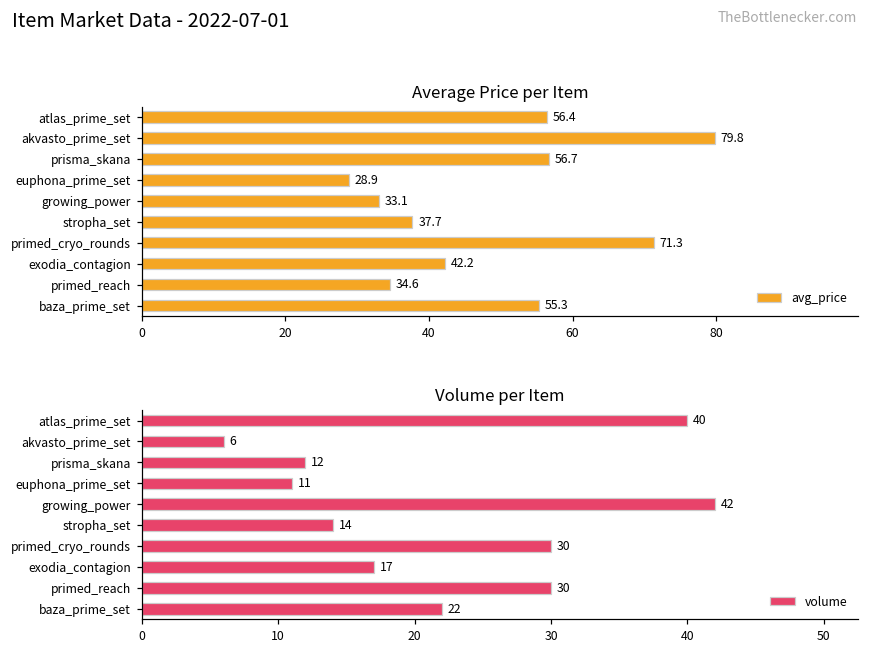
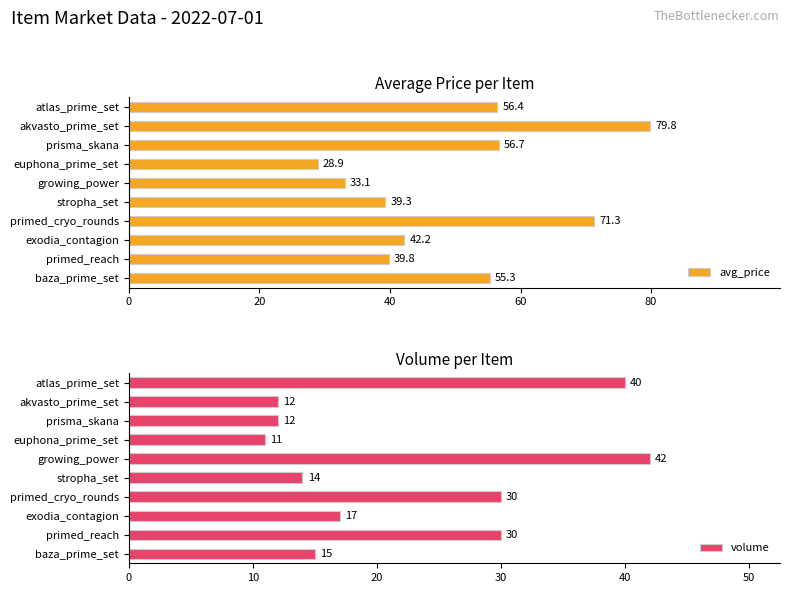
  {
    "Average Price per Item": {
      "atlas_prime_set": 56.4,
      "akvasto_prime_set": 79.8,
      "prisma_skana": 56.7,
      "euphona_prime_set": 28.9,
      "growing_power": 33.1,
-     "stropha_set": 37.7,
+     "stropha_set": 39.3,
      "primed_cryo_rounds": 71.3,
      "exodia_contagion": 42.2,
-     "primed_reach": 34.6,
+     "primed_reach": 39.8,
      "baza_prime_set": 55.3
    },
    "Volume per Item": {
      "atlas_prime_set": 40,
-     "akvasto_prime_set": 6,
+     "akvasto_prime_set": 12,
      "prisma_skana": 12,
      "euphona_prime_set": 11,
      "growing_power": 42,
      "stropha_set": 14,
      "primed_cryo_rounds": 30,
      "exodia_contagion": 17,
      "primed_reach": 30,
-     "baza_prime_set": 22
+     "baza_prime_set": 15
    }
  }
